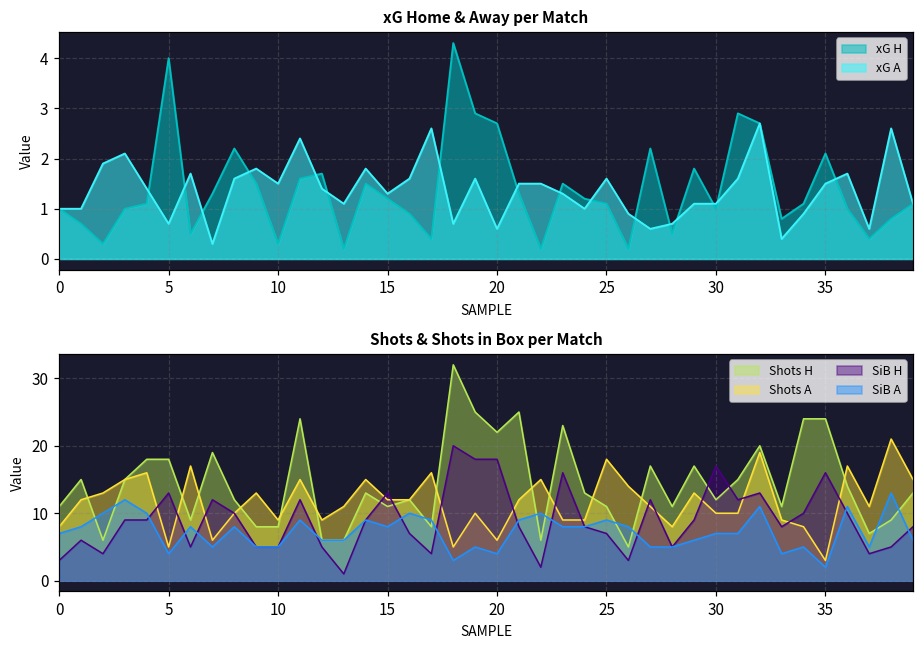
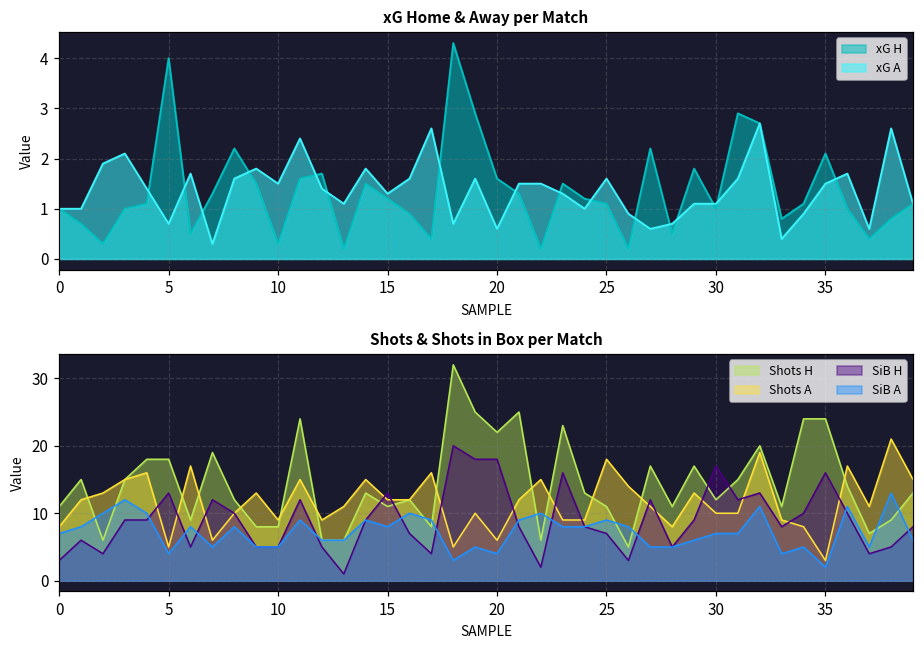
  {
    "xG Home & Away per Match": {
      "xG H": {
        "5": 4.0,
        "10": 0.3,
        "15": 1.2,
-       "20": 2.7,
+       "20": 1.6,
        "25": 1.1,
        "30": 1.0,
        "35": 2.1
      },
      "xG A": {
        "5": 0.7,
        "10": 1.5,
        "15": 1.3,
        "20": 0.6,
        "25": 1.6,
        "30": 1.1,
        "35": 1.5
      }
    },
    "Shots & Shots in Box per Match": {
      "SiB H": {
        "0": 3,
        "5": 13,
        "15": 13,
        "20": 18,
        "25": 7,
        "30": 17,
        "35": 16
      },
      "SiB A": {
        "0": 7,
        "5": 4,
        "15": 8,
        "20": 4,
        "25": 9,
        "30": 7,
        "35": 2
      }
    }
  }
